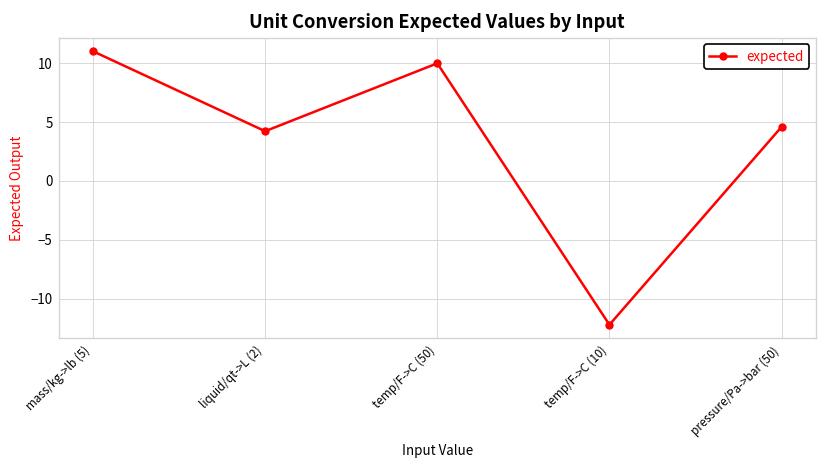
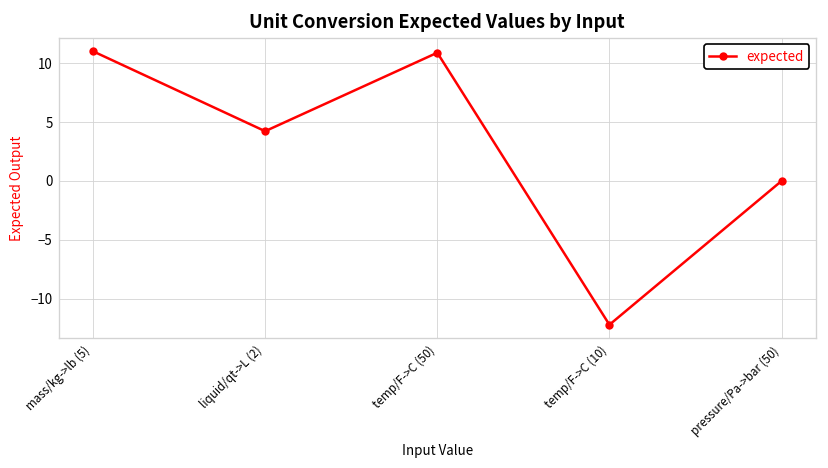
  {
    "mass/kg->lb (5)": 11,
    "liquid/qt->L (2)": 4,
-   "temp/F->C (50)": 10,
+   "temp/F->C (50)": 11,
    "temp/F->C (10)": -12,
-   "pressure/Pa->bar (50)": 5
+   "pressure/Pa->bar (50)": 0
  }
